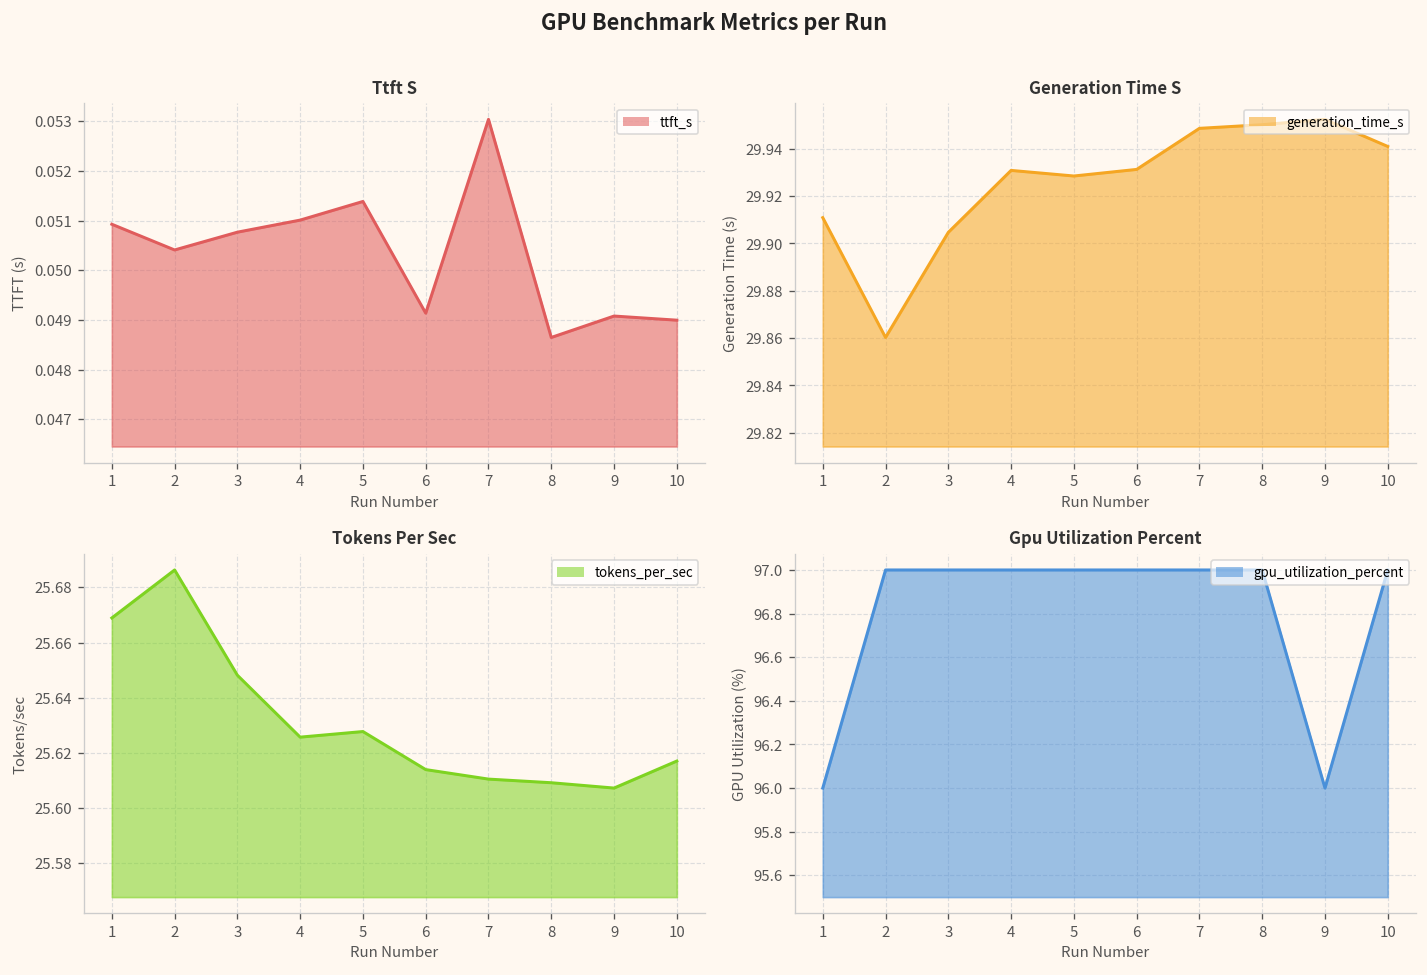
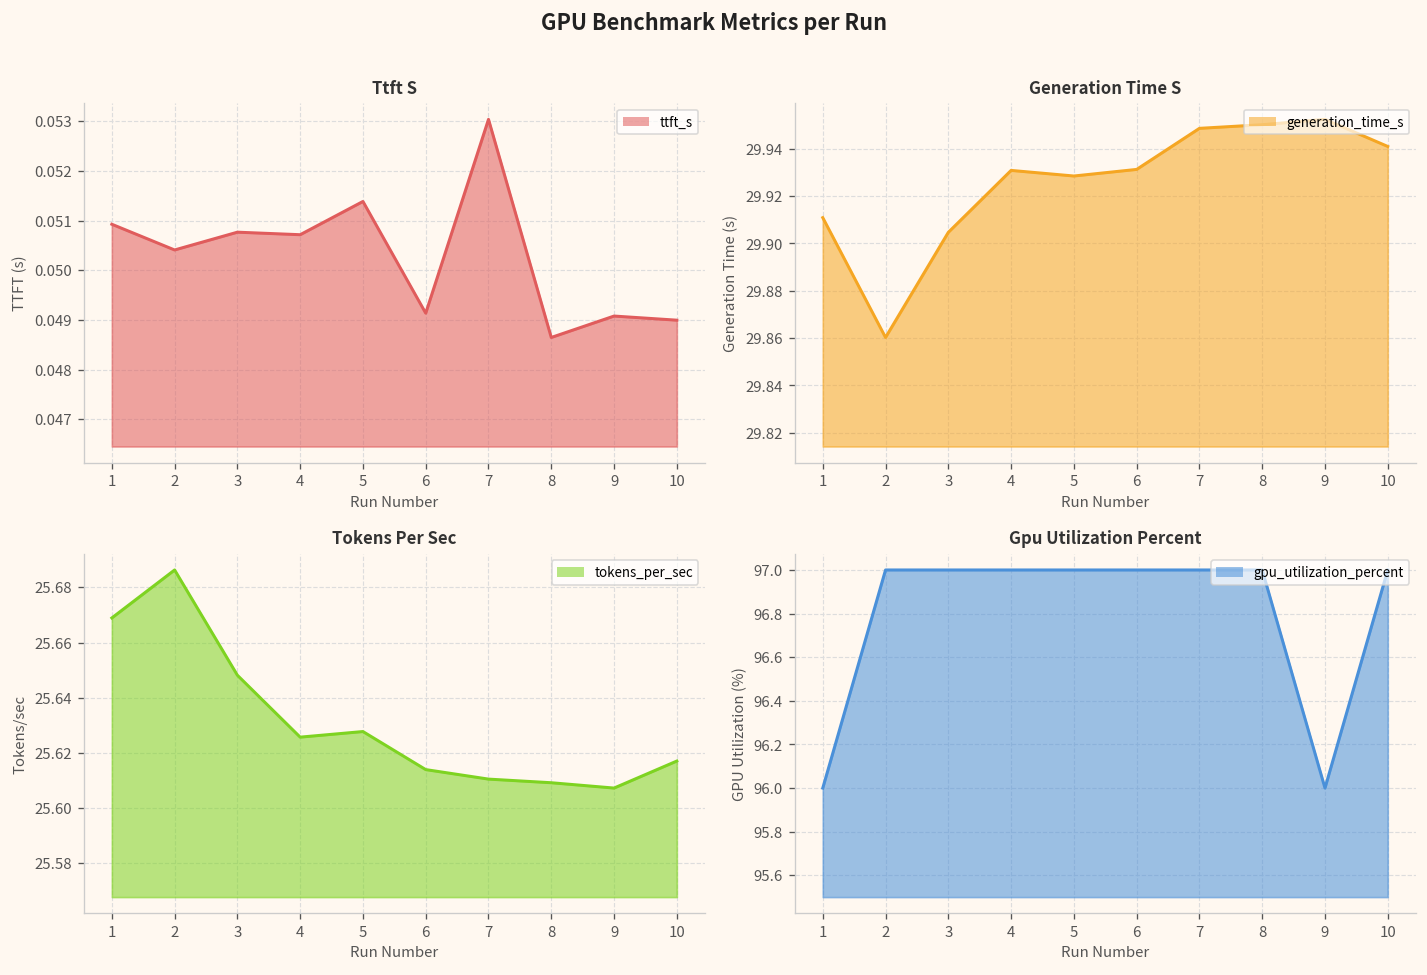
  {
    "Ttft S": {
      "1": 0.0509,
      "2": 0.0504,
      "3": 0.0508,
-     "4": 0.0510,
+     "4": 0.0507,
      "5": 0.0514,
      "6": 0.0491,
      "7": 0.0530,
      "8": 0.0486,
      "9": 0.0491,
      "10": 0.0490
    },
    "Generation Time S": {
      "1": 29.911,
      "2": 29.860,
      "3": 29.905,
      "4": 29.931,
      "5": 29.929,
      "6": 29.931,
      "7": 29.949,
      "10": 29.941
    },
    "Tokens Per Sec": {
      "1": 25.669,
      "2": 25.686,
      "3": 25.648,
      "4": 25.626,
      "5": 25.628,
      "6": 25.614,
      "7": 25.611,
      "8": 25.609,
      "9": 25.607,
      "10": 25.617
    },
    "Gpu Utilization Percent": {
      "1": 96.00,
      "2": 97.00,
      "3": 97.00,
      "4": 97.00,
      "5": 97.00,
      "6": 97.00,
      "7": 97.00,
      "9": 96.00
    }
  }
